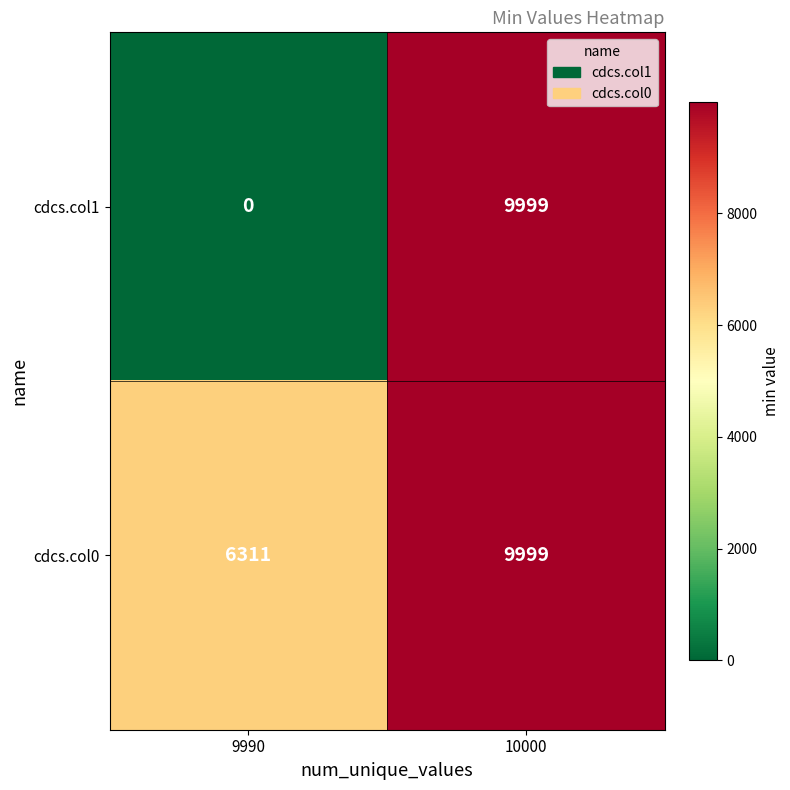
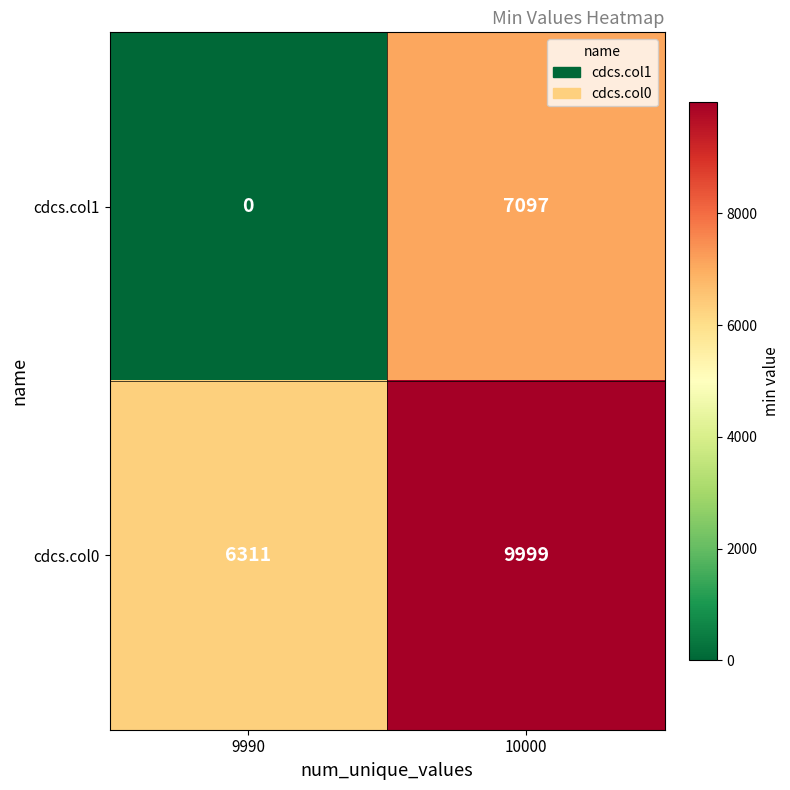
  {
    "cdcs.col1": {
      "9990": 0,
-     "10000": 9999
+     "10000": 7097
    },
    "cdcs.col0": {
      "9990": 6311,
      "10000": 9999
    }
  }
